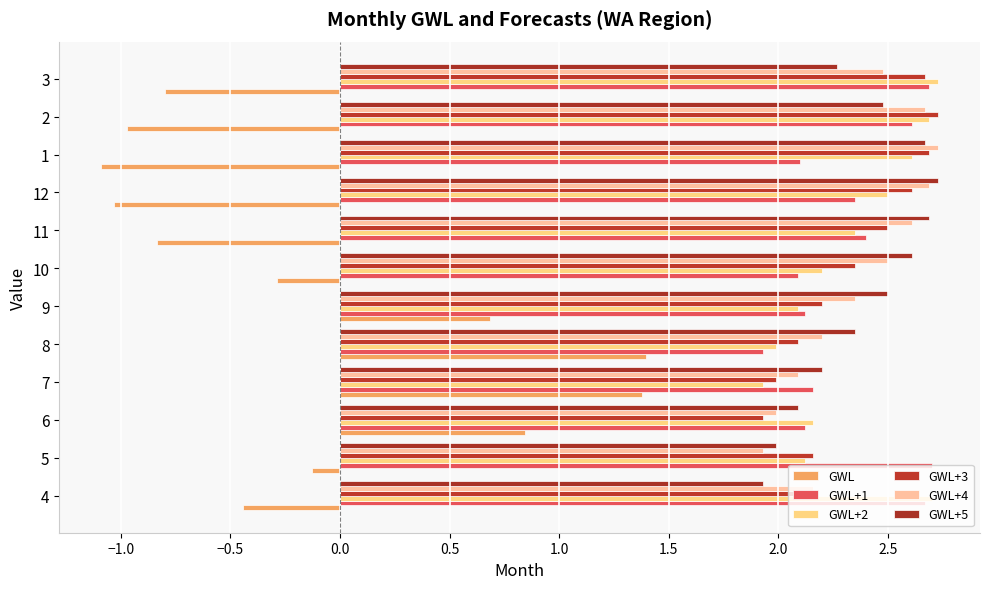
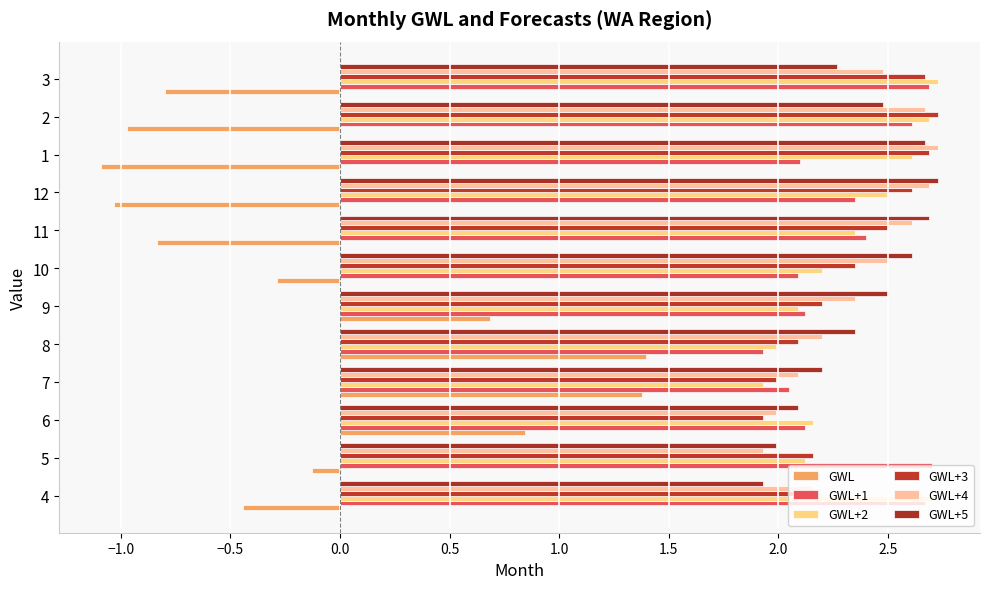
  {
    "GWL+1": {
      "3": 2.69,
      "2": 2.61,
      "1": 2.10,
      "12": 2.35,
      "11": 2.40,
      "10": 2.09,
      "9": 2.12,
      "8": 1.93,
-     "7": 2.16,
+     "7": 2.05,
      "6": 2.12
    }
  }
